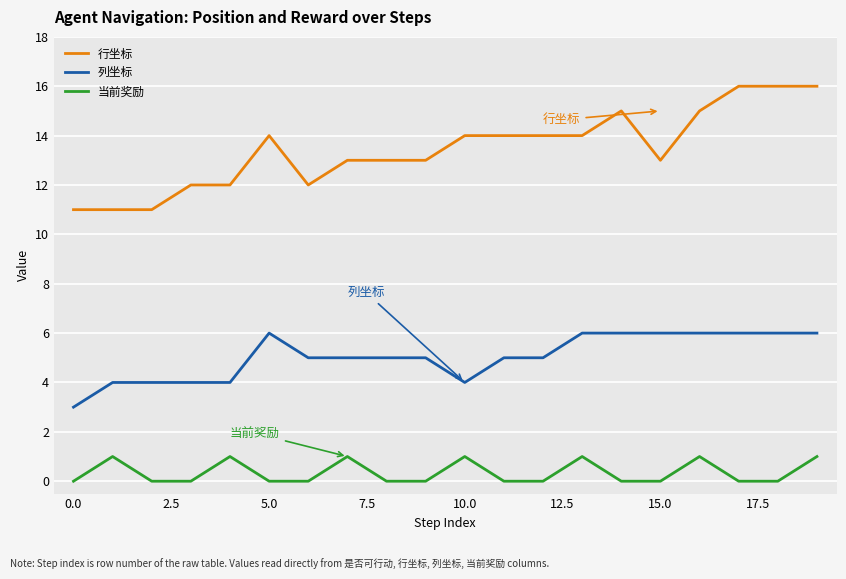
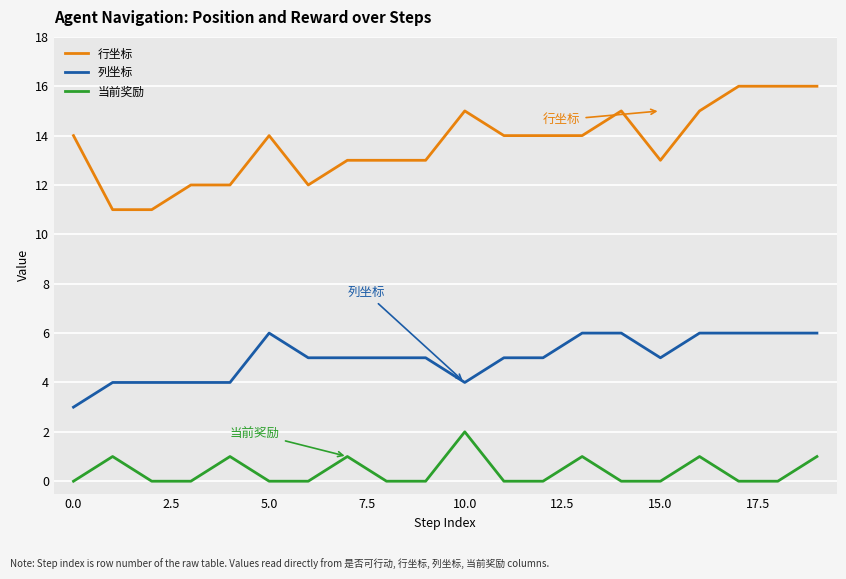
  {
    "行坐标": {
-     "0.0": 11,
+     "0.0": 14,
      "5.0": 14,
-     "10.0": 14,
+     "10.0": 15,
      "15.0": 13
    },
    "列坐标": {
      "0.0": 3,
      "5.0": 6,
      "10.0": 4,
-     "15.0": 6
+     "15.0": 5
    },
    "当前奖励": {
      "0.0": 0,
      "5.0": 0,
-     "10.0": 1,
+     "10.0": 2,
      "15.0": 0
    }
  }
